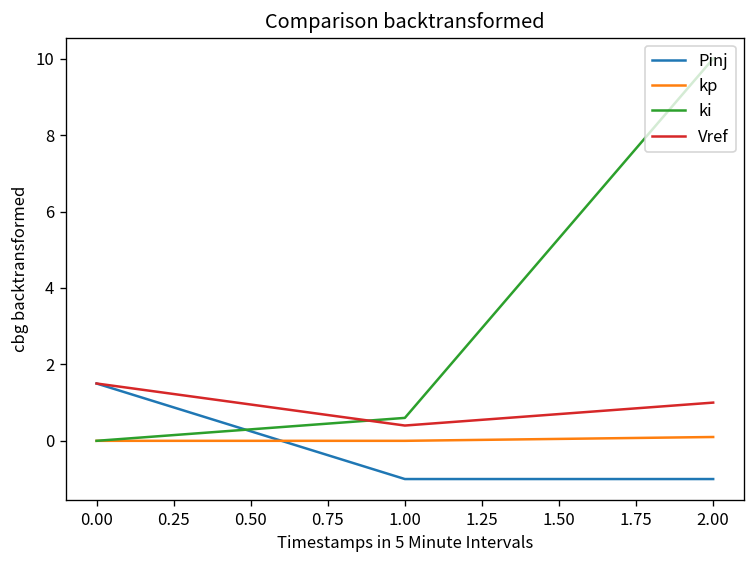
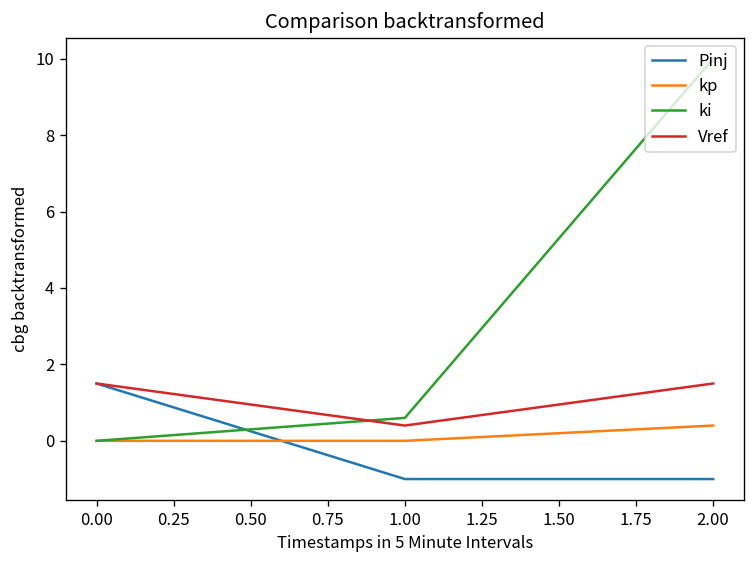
  {
    "Pinj": {
      "1.00": -1.0,
      "2.00": -1.0
    },
    "kp": {
      "1.00": 0.0,
-     "2.00": 0.1
+     "2.00": 0.4
    },
    "ki": {
      "1.00": 0.6
    },
    "Vref": {
      "1.00": 0.4,
-     "2.00": 1.0
+     "2.00": 1.5
    }
  }
